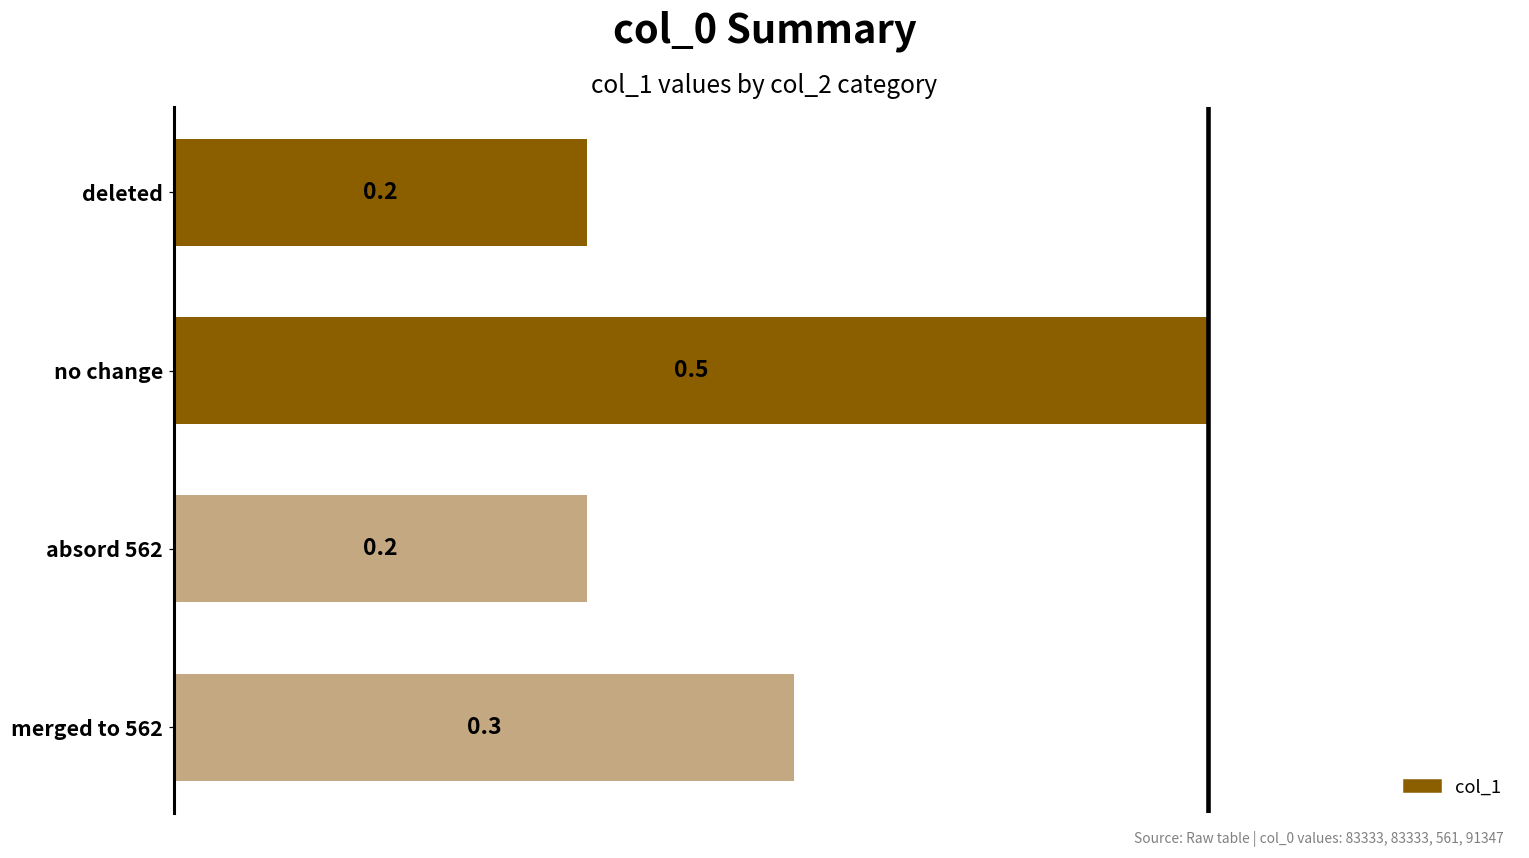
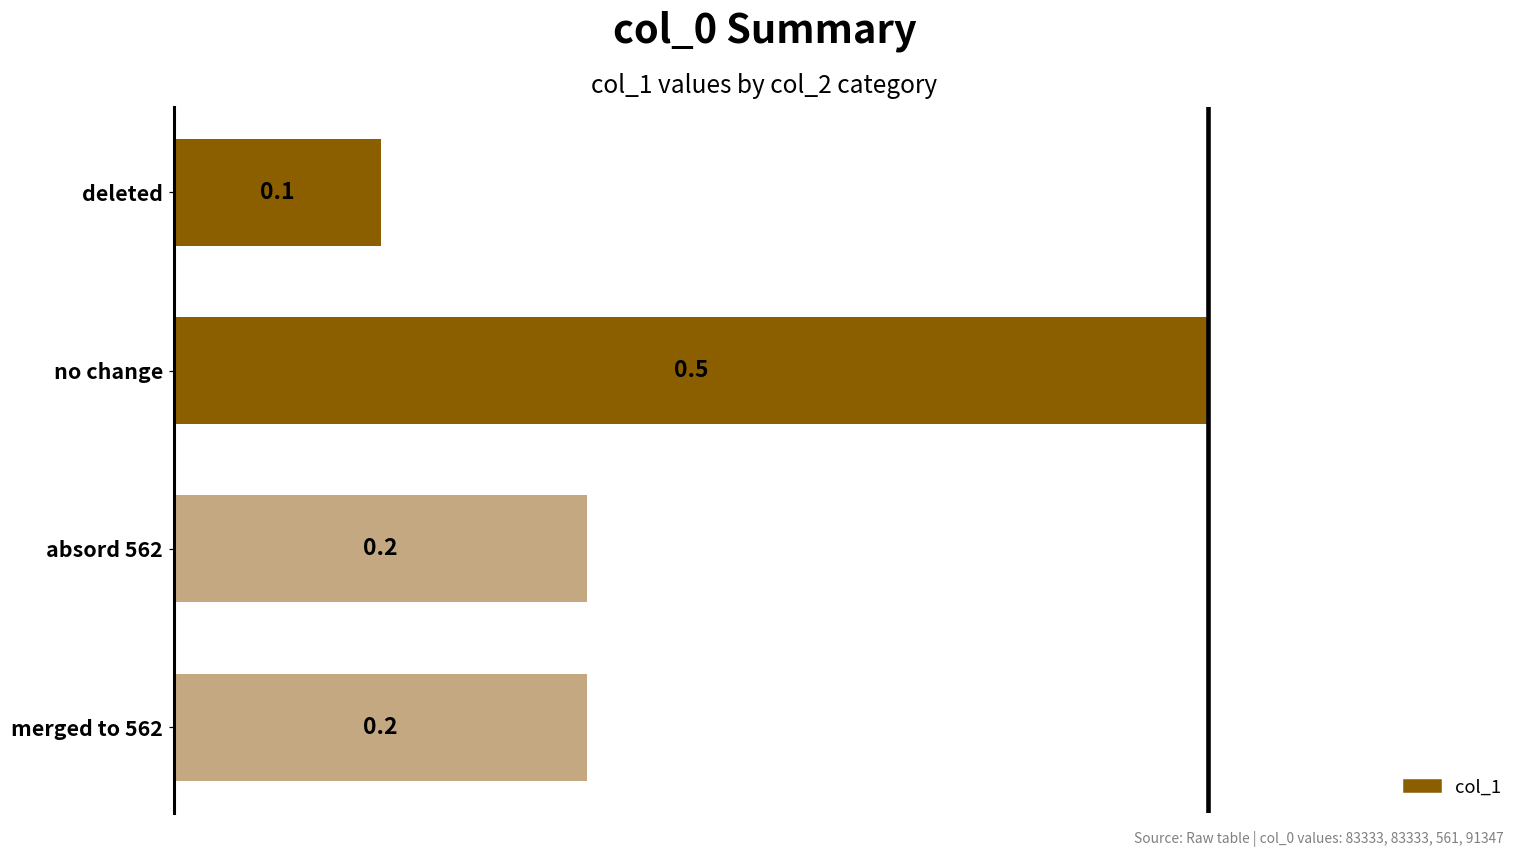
  {
-   "deleted": 0.2,
+   "deleted": 0.1,
    "no change": 0.5,
    "absord 562": 0.2,
-   "merged to 562": 0.3
+   "merged to 562": 0.2
  }
